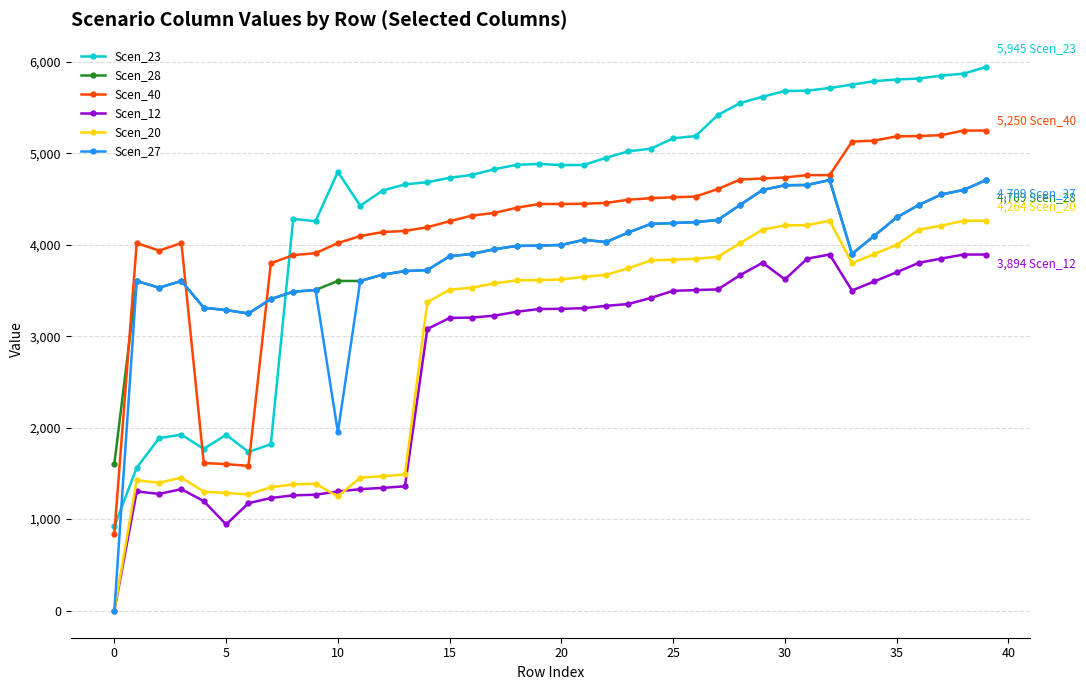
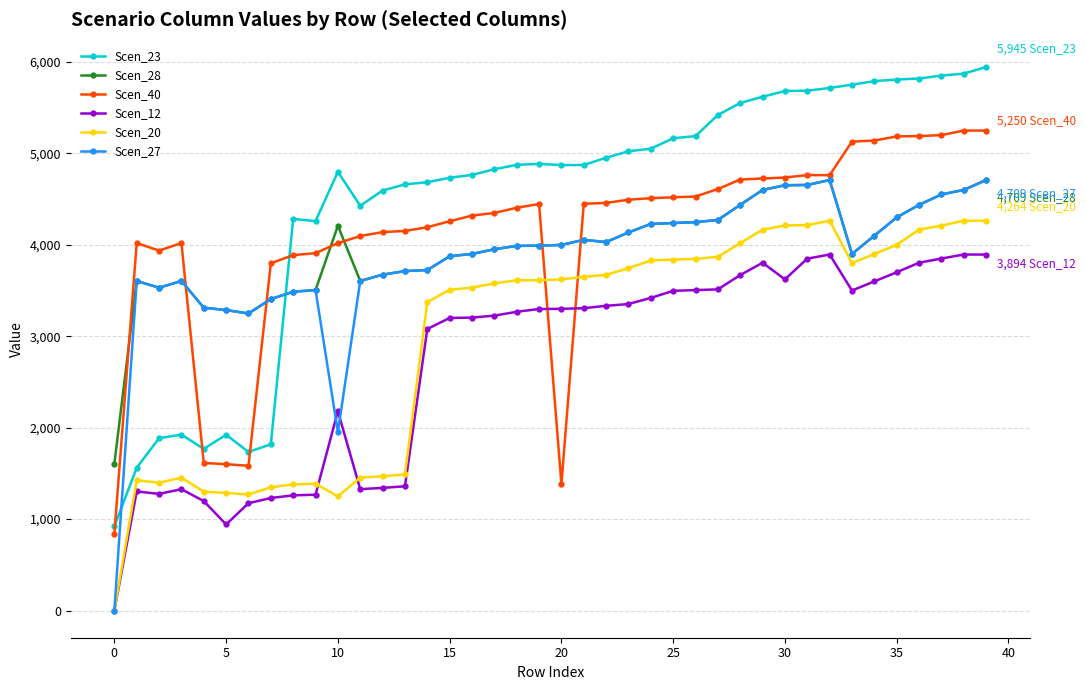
  {
    "Scen_23": {
      "0": "900",
      "5": "1,900",
      "10": "4,800",
      "15": "4,700",
      "20": "4,900",
      "25": "5,200",
      "30": "5,700",
      "35": "5,800"
    },
    "Scen_28": {
      "0": "1,600",
-     "10": "3,600"
+     "10": "4,200"
    },
    "Scen_40": {
      "0": "800",
      "5": "1,600",
      "10": "4,000",
      "15": "4,300",
-     "20": "4,400",
+     "20": "1,400",
      "25": "4,500",
      "30": "4,700",
      "35": "5,200"
    },
    "Scen_12": {
      "5": "900",
-     "10": "1,300",
+     "10": "2,200",
      "15": "3,200",
      "20": "3,300",
      "25": "3,500",
      "30": "3,600",
      "35": "3,700"
    },
    "Scen_20": {
      "5": "1,300",
      "10": "1,200",
      "15": "3,500",
      "20": "3,600",
      "25": "3,800",
      "30": "4,200",
      "35": "4,000"
    },
    "Scen_27": {
      "10": "2,000"
    }
  }
